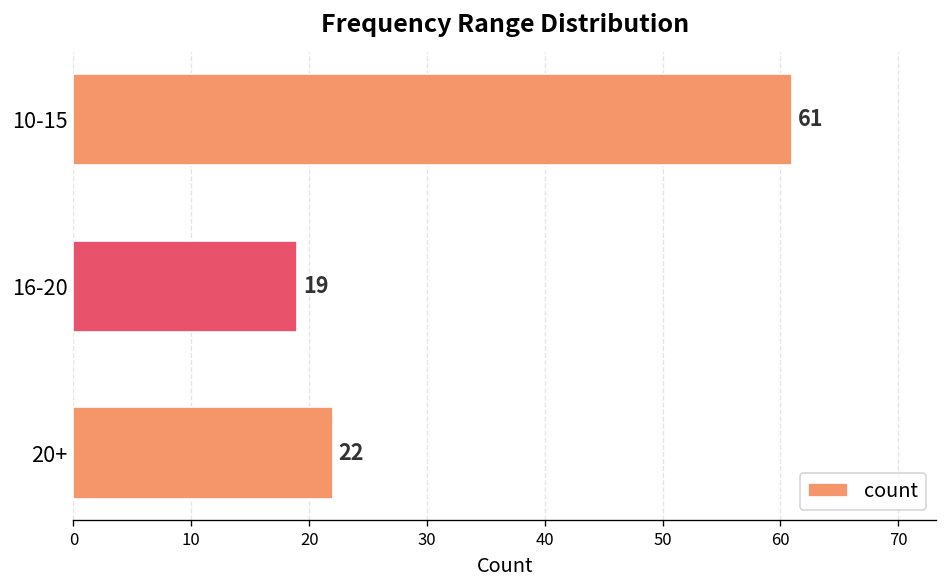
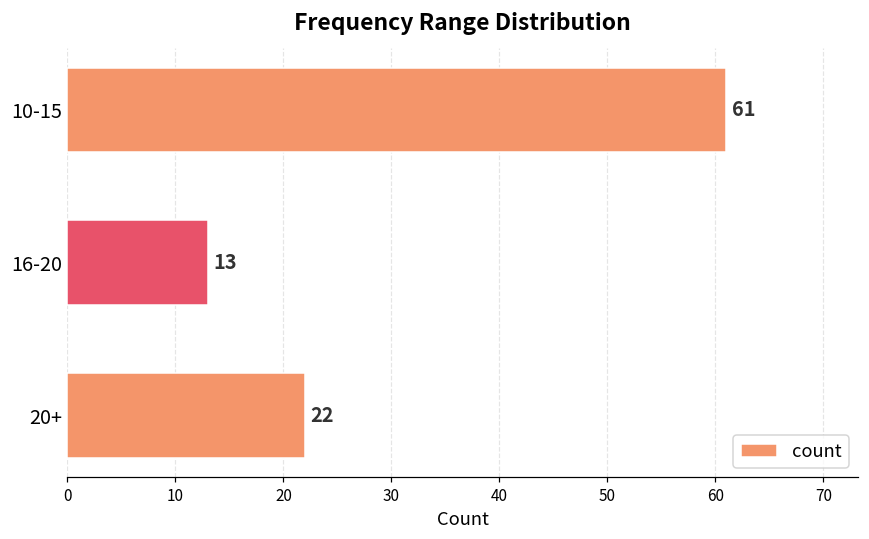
  {
    "10-15": 61,
-   "16-20": 19,
+   "16-20": 13,
    "20+": 22
  }
